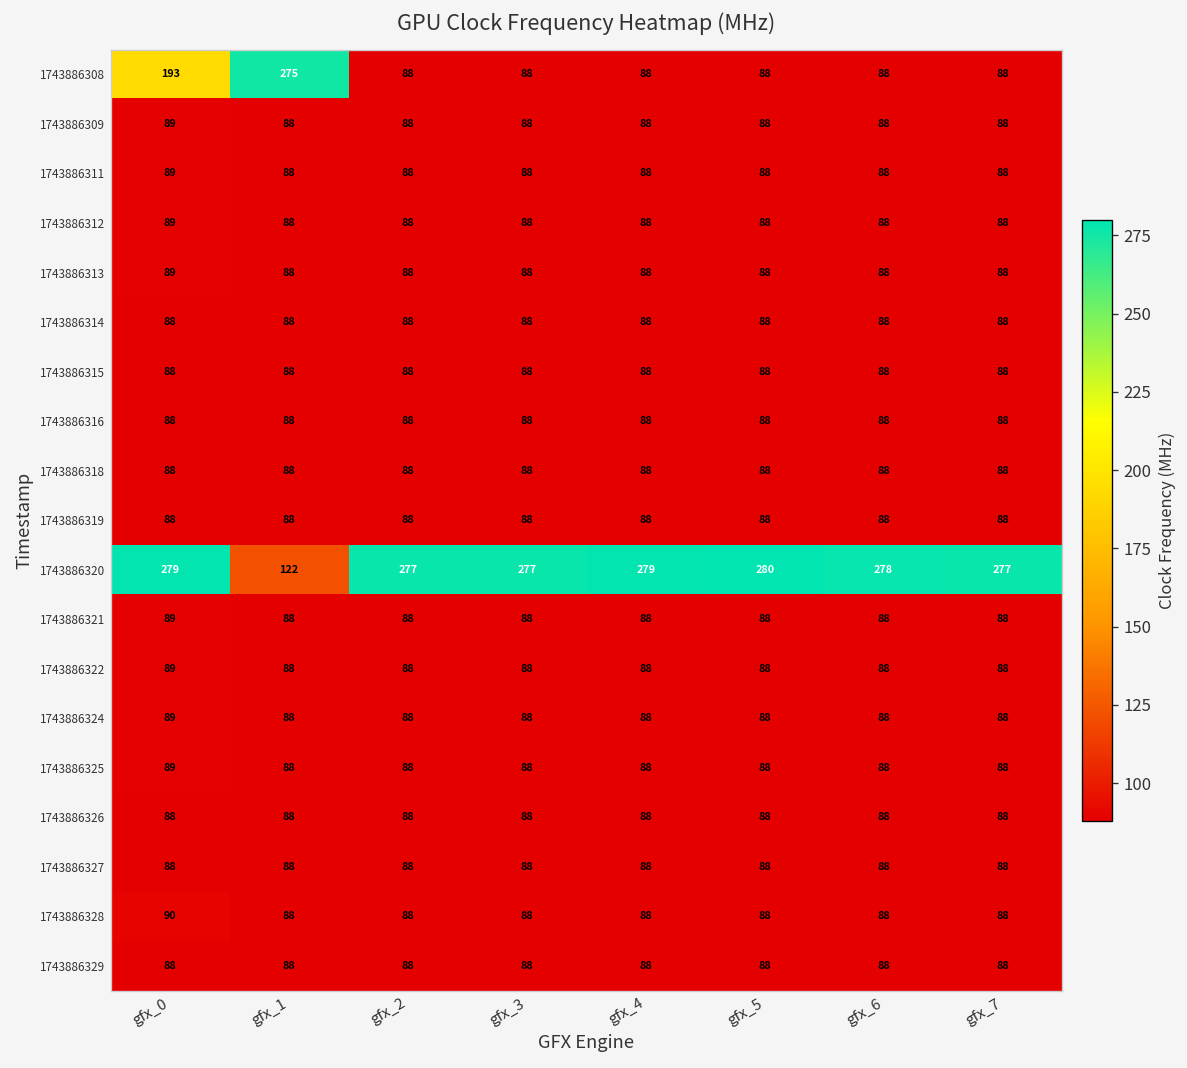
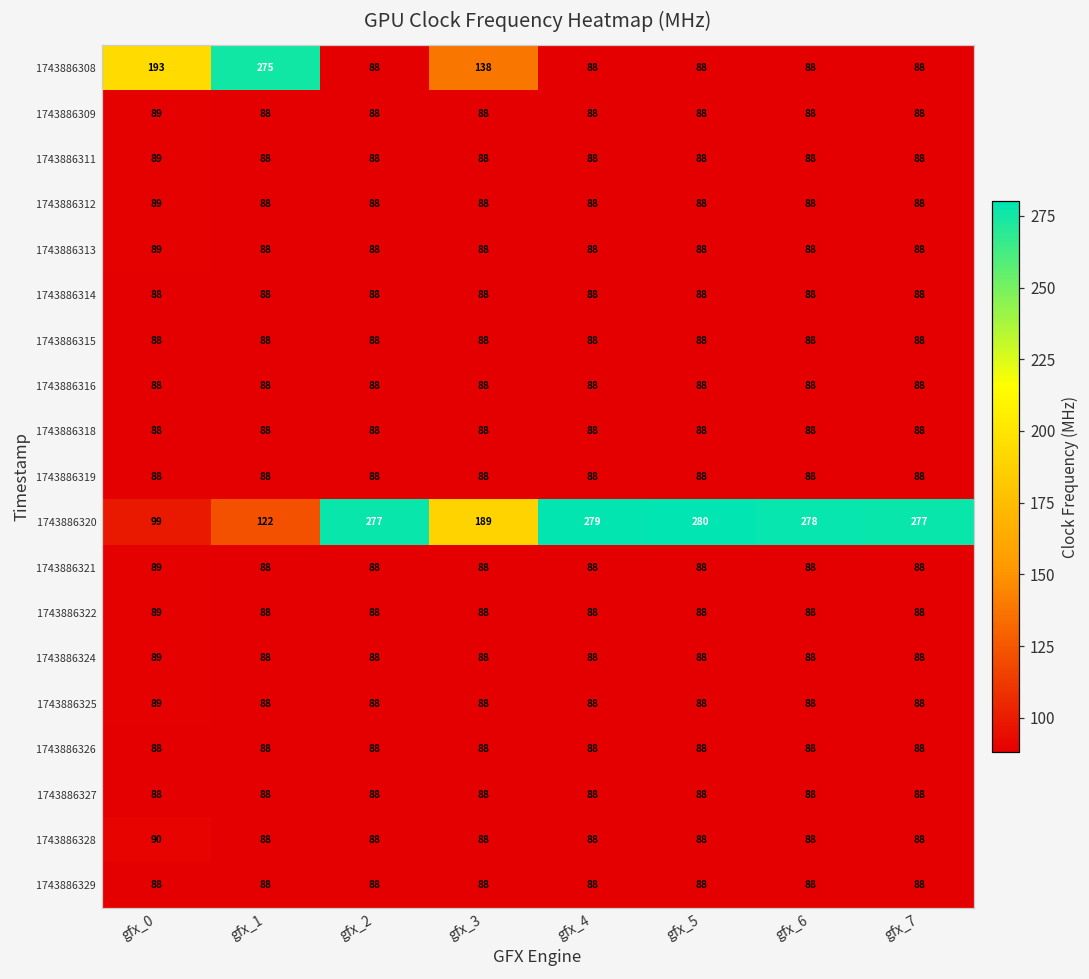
  {
    "1743886308": {
      "gfx_0": 193,
      "gfx_1": 275,
      "gfx_2": 88,
-     "gfx_3": 88,
+     "gfx_3": 138,
      "gfx_4": 88,
      "gfx_5": 88,
      "gfx_6": 88,
      "gfx_7": 88
    },
    "1743886309": {
      "gfx_0": 89,
      "gfx_1": 88,
      "gfx_2": 88,
      "gfx_3": 88,
      "gfx_4": 88,
      "gfx_5": 88,
      "gfx_6": 88,
      "gfx_7": 88
    },
    "1743886311": {
      "gfx_0": 89,
      "gfx_1": 88,
      "gfx_2": 88,
      "gfx_3": 88,
      "gfx_4": 88,
      "gfx_5": 88,
      "gfx_6": 88,
      "gfx_7": 88
    },
    "1743886312": {
      "gfx_0": 89,
      "gfx_1": 88,
      "gfx_2": 88,
      "gfx_3": 88,
      "gfx_4": 88,
      "gfx_5": 88,
      "gfx_6": 88,
      "gfx_7": 88
    },
    "1743886313": {
      "gfx_0": 89,
      "gfx_1": 88,
      "gfx_2": 88,
      "gfx_3": 88,
      "gfx_4": 88,
      "gfx_5": 88,
      "gfx_6": 88,
      "gfx_7": 88
    },
    "1743886314": {
      "gfx_0": 88,
      "gfx_1": 88,
      "gfx_2": 88,
      "gfx_3": 88,
      "gfx_4": 88,
      "gfx_5": 88,
      "gfx_6": 88,
      "gfx_7": 88
    },
    "1743886315": {
      "gfx_0": 88,
      "gfx_1": 88,
      "gfx_2": 88,
      "gfx_3": 88,
      "gfx_4": 88,
      "gfx_5": 88,
      "gfx_6": 88,
      "gfx_7": 88
    },
    "1743886316": {
      "gfx_0": 88,
      "gfx_1": 88,
      "gfx_2": 88,
      "gfx_3": 88,
      "gfx_4": 88,
      "gfx_5": 88,
      "gfx_6": 88,
      "gfx_7": 88
    },
    "1743886318": {
      "gfx_0": 88,
      "gfx_1": 88,
      "gfx_2": 88,
      "gfx_3": 88,
      "gfx_4": 88,
      "gfx_5": 88,
      "gfx_6": 88,
      "gfx_7": 88
    },
    "1743886319": {
      "gfx_0": 88,
      "gfx_1": 88,
      "gfx_2": 88,
      "gfx_3": 88,
      "gfx_4": 88,
      "gfx_5": 88,
      "gfx_6": 88,
      "gfx_7": 88
    },
    "1743886320": {
-     "gfx_0": 279,
+     "gfx_0": 99,
      "gfx_1": 122,
      "gfx_2": 277,
-     "gfx_3": 277,
+     "gfx_3": 189,
      "gfx_4": 279,
      "gfx_5": 280,
      "gfx_6": 278,
      "gfx_7": 277
    },
    "1743886321": {
      "gfx_0": 89,
      "gfx_1": 88,
      "gfx_2": 88,
      "gfx_3": 88,
      "gfx_4": 88,
      "gfx_5": 88,
      "gfx_6": 88,
      "gfx_7": 88
    },
    "1743886322": {
      "gfx_0": 89,
      "gfx_1": 88,
      "gfx_2": 88,
      "gfx_3": 88,
      "gfx_4": 88,
      "gfx_5": 88,
      "gfx_6": 88,
      "gfx_7": 88
    },
    "1743886324": {
      "gfx_0": 89,
      "gfx_1": 88,
      "gfx_2": 88,
      "gfx_3": 88,
      "gfx_4": 88,
      "gfx_5": 88,
      "gfx_6": 88,
      "gfx_7": 88
    },
    "1743886325": {
      "gfx_0": 89,
      "gfx_1": 88,
      "gfx_2": 88,
      "gfx_3": 88,
      "gfx_4": 88,
      "gfx_5": 88,
      "gfx_6": 88,
      "gfx_7": 88
    },
    "1743886326": {
      "gfx_0": 88,
      "gfx_1": 88,
      "gfx_2": 88,
      "gfx_3": 88,
      "gfx_4": 88,
      "gfx_5": 88,
      "gfx_6": 88,
      "gfx_7": 88
    },
    "1743886327": {
      "gfx_0": 88,
      "gfx_1": 88,
      "gfx_2": 88,
      "gfx_3": 88,
      "gfx_4": 88,
      "gfx_5": 88,
      "gfx_6": 88,
      "gfx_7": 88
    },
    "1743886328": {
      "gfx_0": 90,
      "gfx_1": 88,
      "gfx_2": 88,
      "gfx_3": 88,
      "gfx_4": 88,
      "gfx_5": 88,
      "gfx_6": 88,
      "gfx_7": 88
    },
    "1743886329": {
      "gfx_0": 88,
      "gfx_1": 88,
      "gfx_2": 88,
      "gfx_3": 88,
      "gfx_4": 88,
      "gfx_5": 88,
      "gfx_6": 88,
      "gfx_7": 88
    }
  }
